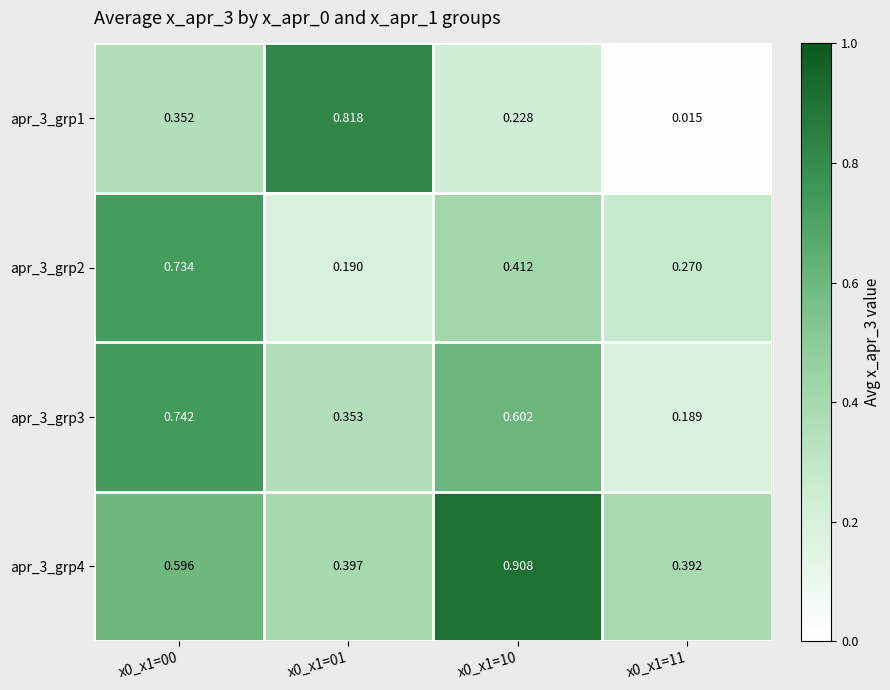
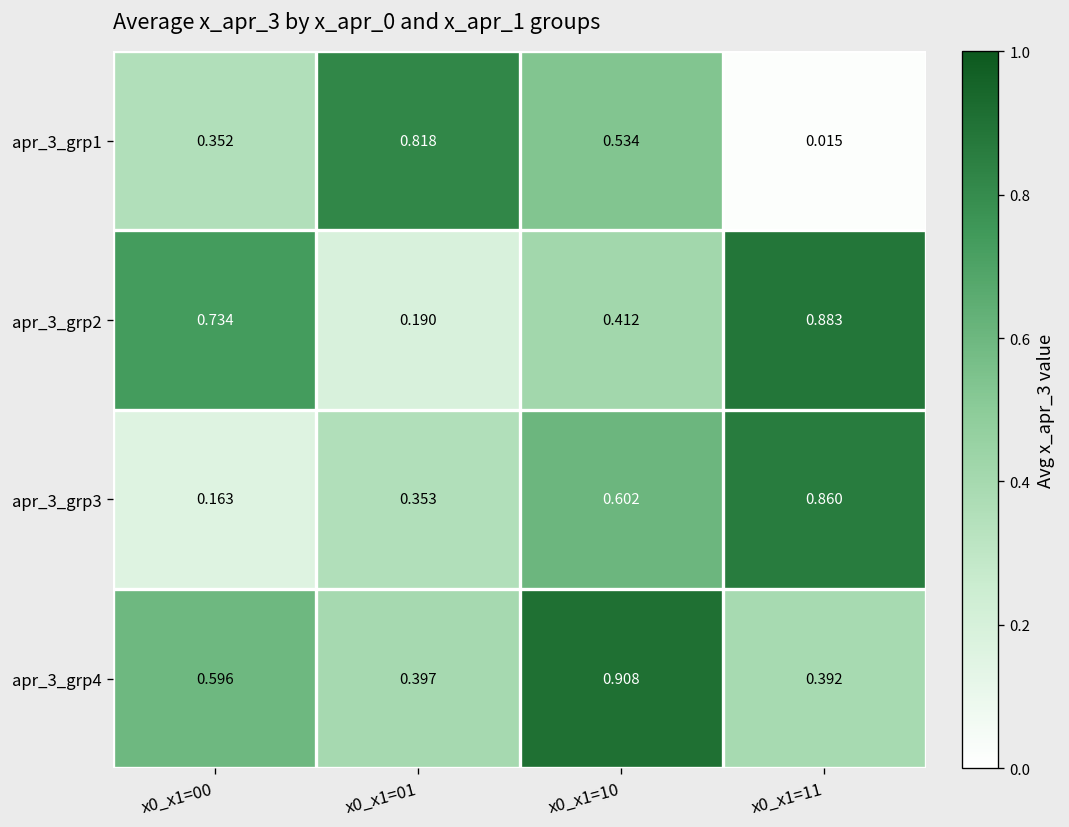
  {
    "apr_3_grp1": {
      "x0_x1=00": 0.352,
      "x0_x1=01": 0.818,
-     "x0_x1=10": 0.228,
+     "x0_x1=10": 0.534,
      "x0_x1=11": 0.015
    },
    "apr_3_grp2": {
      "x0_x1=00": 0.734,
      "x0_x1=01": 0.190,
      "x0_x1=10": 0.412,
-     "x0_x1=11": 0.270
+     "x0_x1=11": 0.883
    },
    "apr_3_grp3": {
-     "x0_x1=00": 0.742,
+     "x0_x1=00": 0.163,
      "x0_x1=01": 0.353,
      "x0_x1=10": 0.602,
-     "x0_x1=11": 0.189
+     "x0_x1=11": 0.860
    },
    "apr_3_grp4": {
      "x0_x1=00": 0.596,
      "x0_x1=01": 0.397,
      "x0_x1=10": 0.908,
      "x0_x1=11": 0.392
    }
  }
